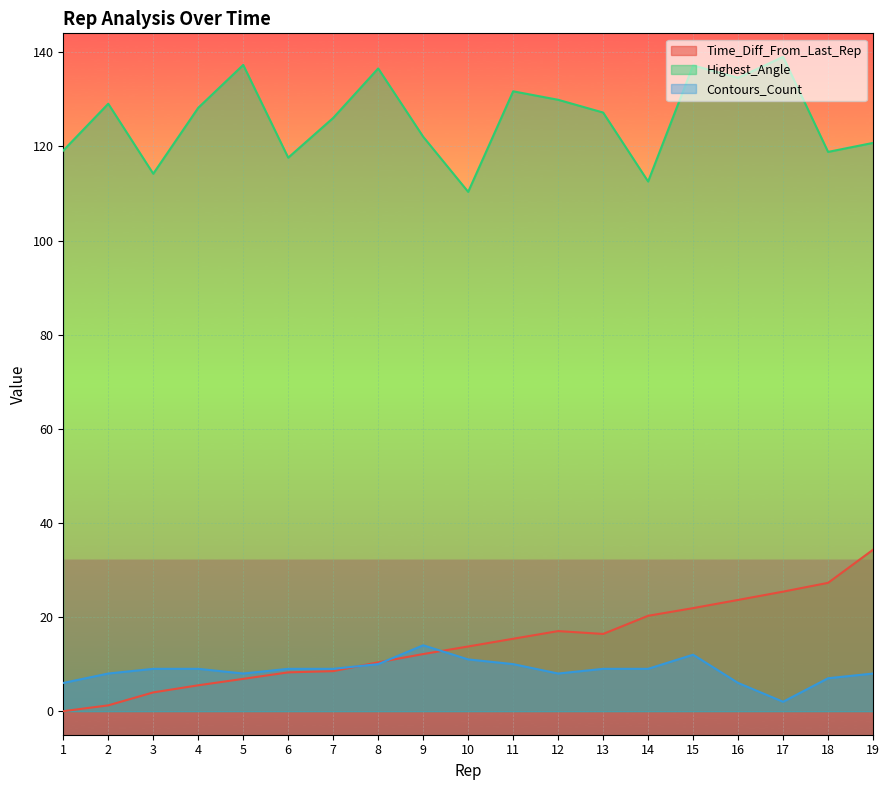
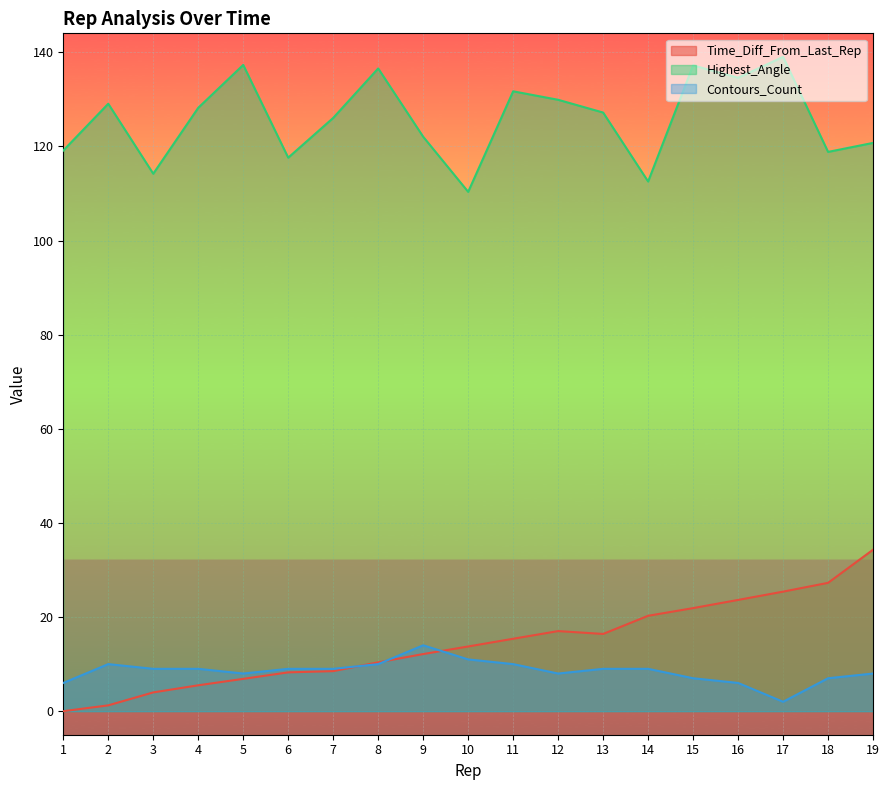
  {
    "Time_Diff_From_Last_Rep": {
      "1": 0,
      "2": 1,
      "3": 4,
      "4": 6,
      "5": 7,
      "6": 8,
      "9": 12,
      "10": 14,
      "11": 15,
      "12": 17,
      "13": 16,
      "14": 20,
      "15": 22,
      "16": 24,
      "17": 25,
      "18": 27,
      "19": 34
    },
    "Highest_Angle": {
      "1": 119,
      "2": 129,
      "3": 114,
      "4": 128,
      "5": 137,
      "6": 118,
      "7": 126,
      "8": 137,
      "9": 122,
      "10": 110,
      "11": 132,
      "12": 130,
      "13": 127,
      "14": 113,
      "18": 119,
      "19": 121
    },
    "Contours_Count": {
      "1": 6,
-     "2": 8,
+     "2": 10,
      "3": 9,
      "4": 9,
      "5": 8,
      "6": 9,
      "9": 14,
      "10": 11,
      "11": 10,
      "12": 8,
      "13": 9,
      "14": 9,
-     "15": 12,
+     "15": 7,
      "16": 6,
      "17": 2,
      "18": 7,
      "19": 8
    }
  }
